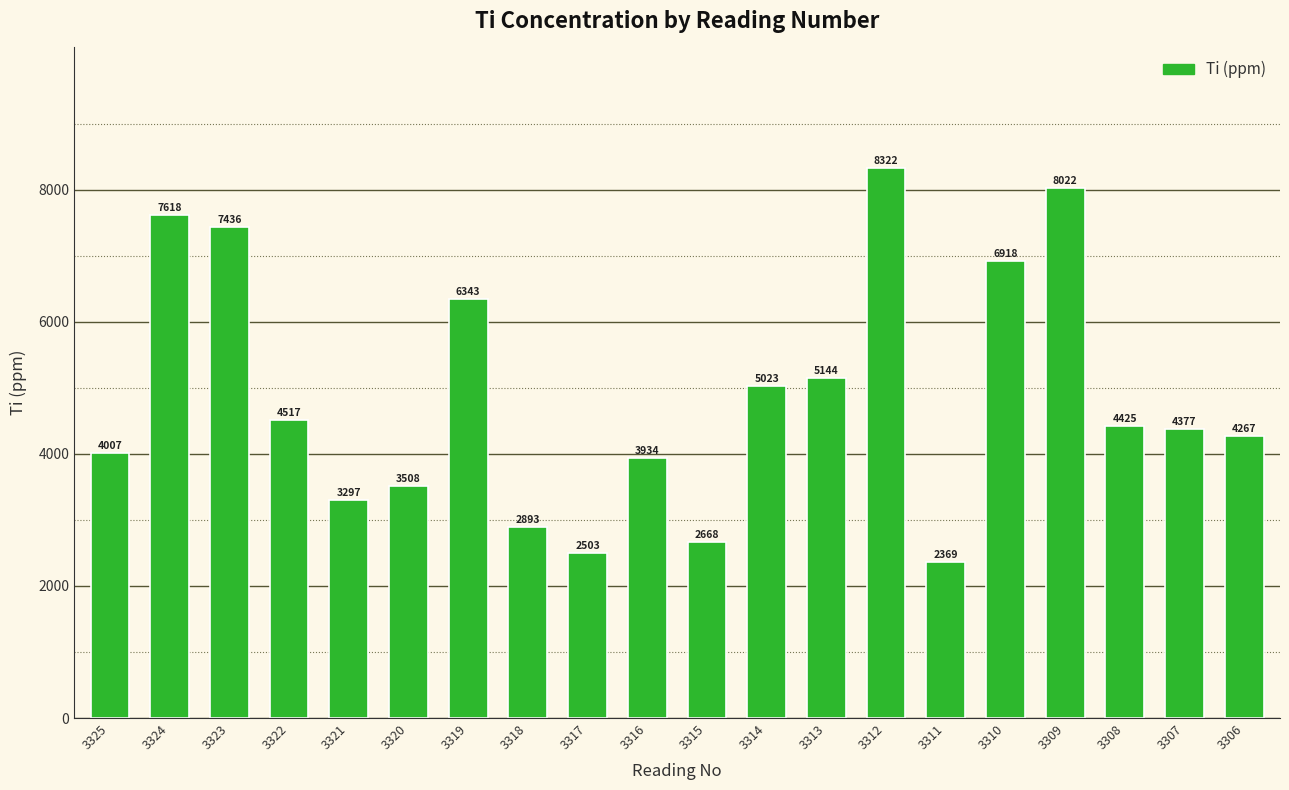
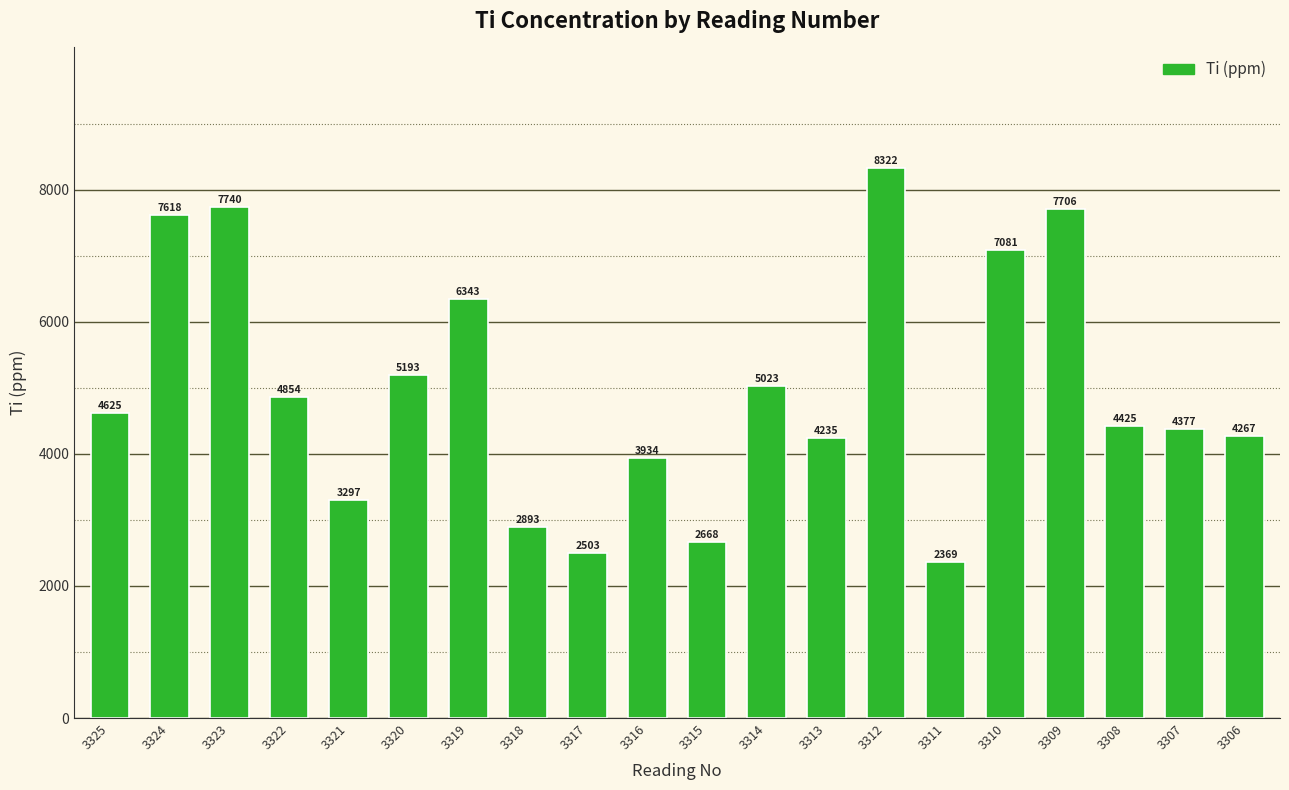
  {
-   "3325": 4007,
+   "3325": 4625,
    "3324": 7618,
-   "3323": 7436,
-   "3322": 4517,
+   "3323": 7740,
+   "3322": 4854,
    "3321": 3297,
-   "3320": 3508,
+   "3320": 5193,
    "3319": 6343,
    "3318": 2893,
    "3317": 2503,
    "3316": 3934,
    "3315": 2668,
    "3314": 5023,
-   "3313": 5144,
+   "3313": 4235,
    "3312": 8322,
    "3311": 2369,
-   "3310": 6918,
-   "3309": 8022,
+   "3310": 7081,
+   "3309": 7706,
    "3308": 4425,
    "3307": 4377,
    "3306": 4267
  }
